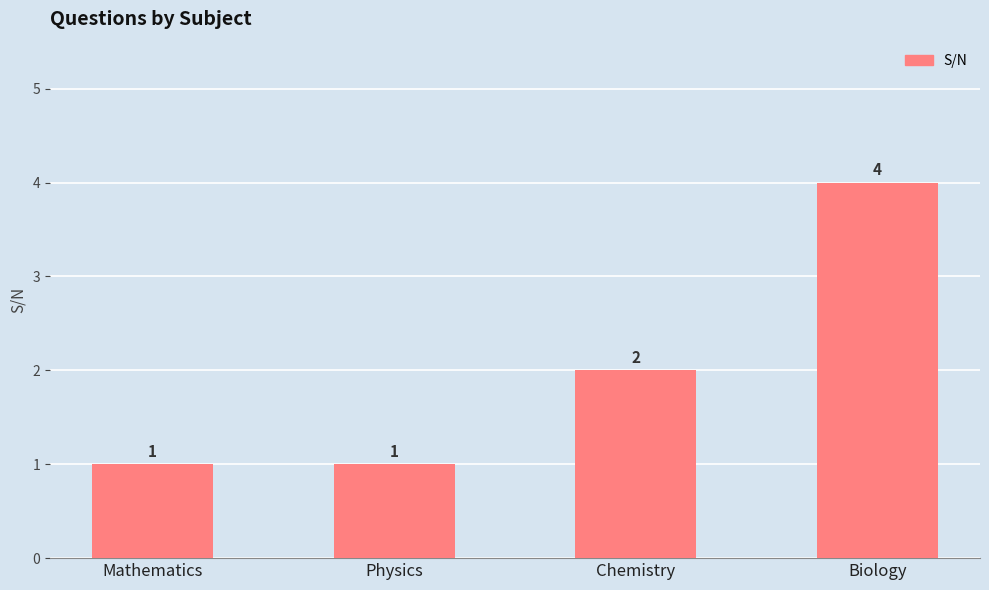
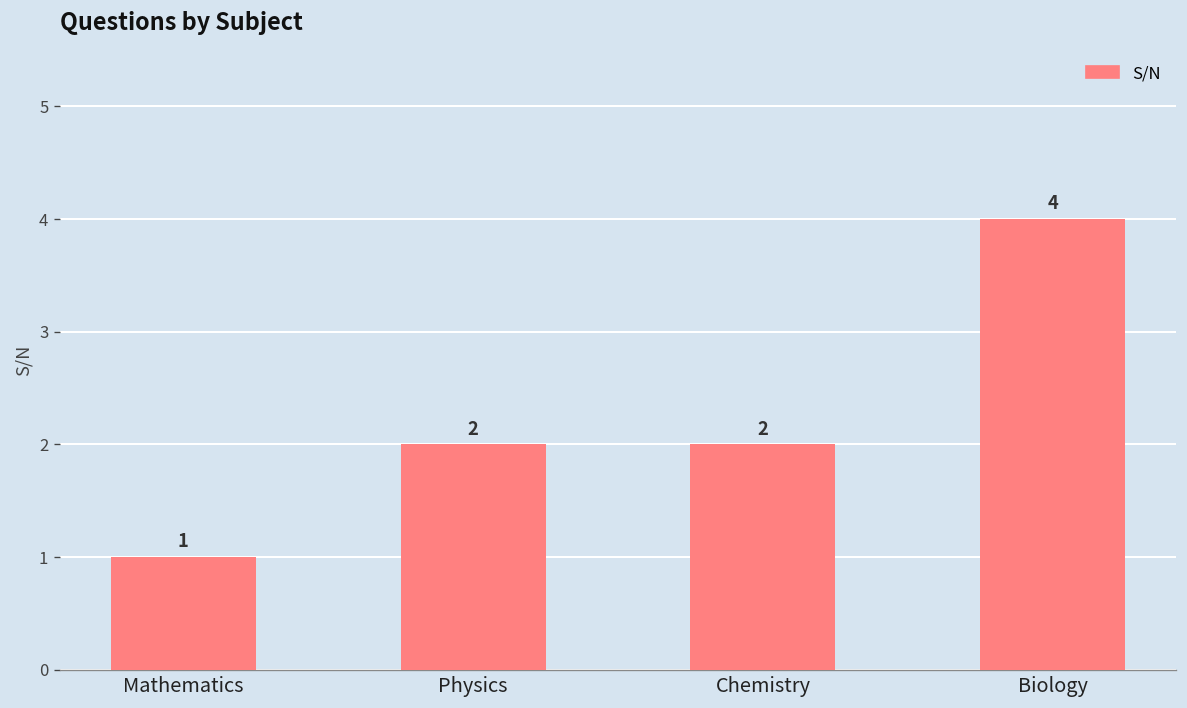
  {
    "Mathematics": 1,
-   "Physics": 1,
+   "Physics": 2,
    "Chemistry": 2,
    "Biology": 4
  }
